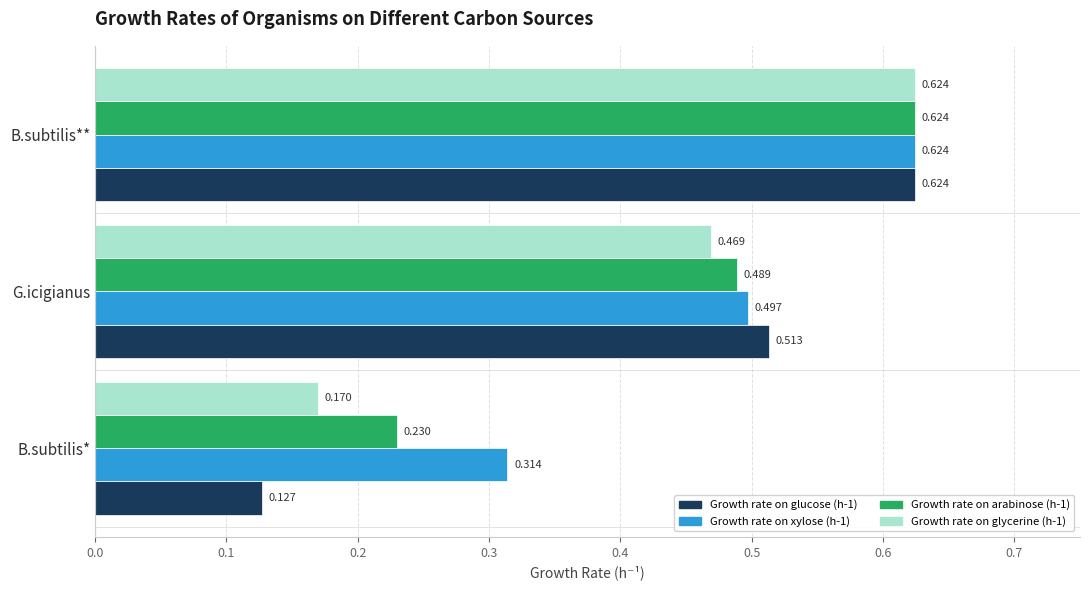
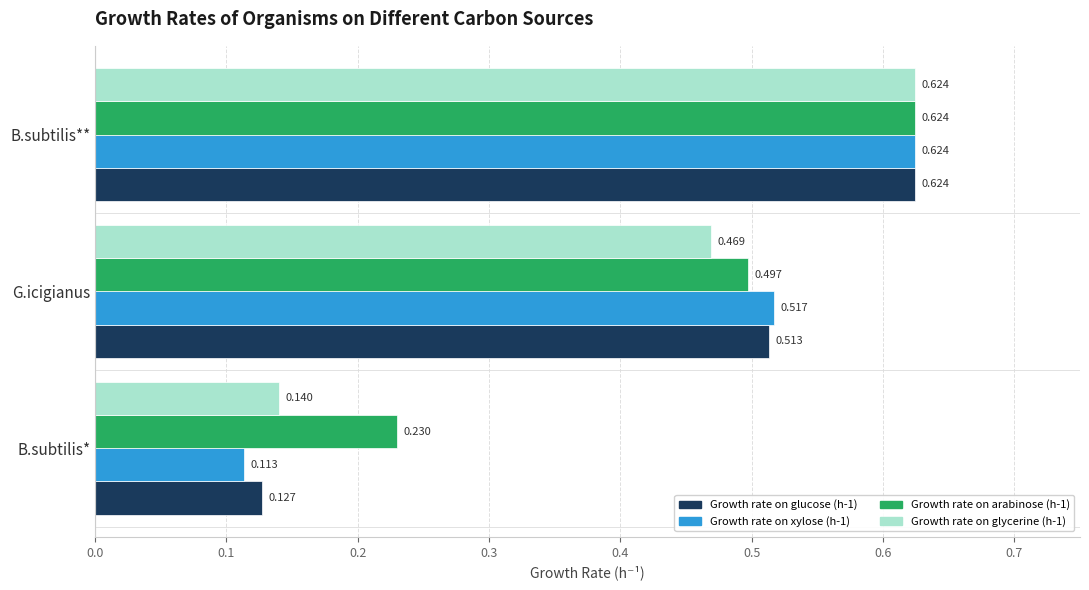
  {
    "Growth rate on glucose (h-1)": {
      "B.subtilis**": 0.624,
      "G.icigianus": 0.513,
      "B.subtilis*": 0.127
    },
    "Growth rate on xylose (h-1)": {
      "B.subtilis**": 0.624,
-     "G.icigianus": 0.497,
-     "B.subtilis*": 0.314
+     "G.icigianus": 0.517,
+     "B.subtilis*": 0.113
    },
    "Growth rate on arabinose (h-1)": {
      "B.subtilis**": 0.624,
-     "G.icigianus": 0.489,
+     "G.icigianus": 0.497,
      "B.subtilis*": 0.230
    },
    "Growth rate on glycerine (h-1)": {
      "B.subtilis**": 0.624,
      "G.icigianus": 0.469,
-     "B.subtilis*": 0.170
+     "B.subtilis*": 0.140
    }
  }
